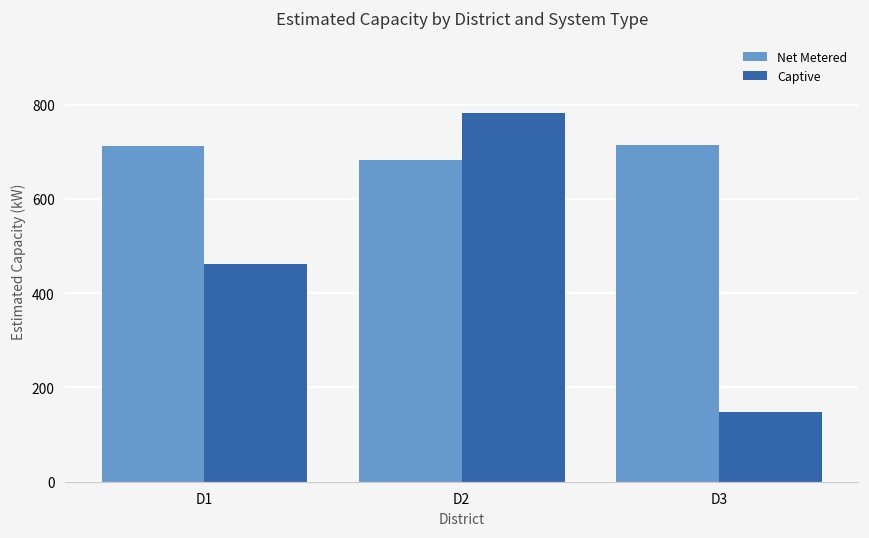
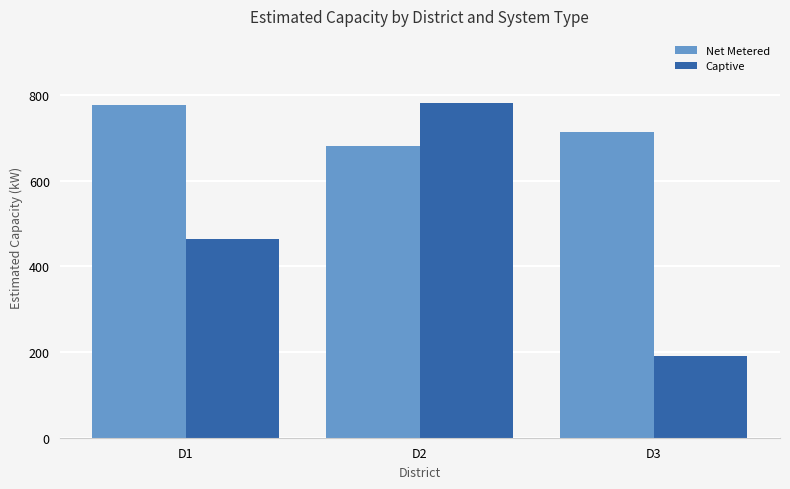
  {
    "Net Metered": {
-     "D1": 710,
+     "D1": 780,
      "D2": 680,
      "D3": 720
    },
    "Captive": {
      "D1": 460,
      "D2": 780,
-     "D3": 150
+     "D3": 190
    }
  }
